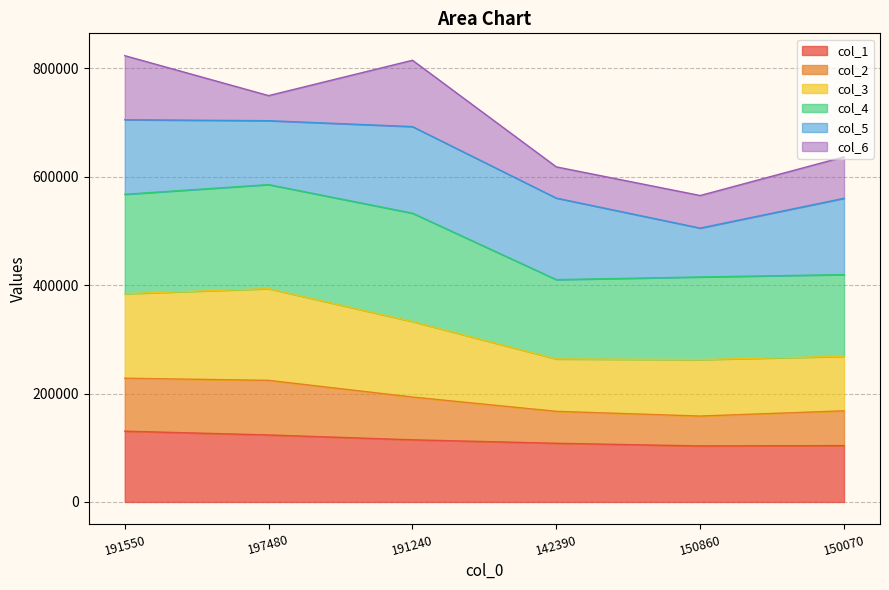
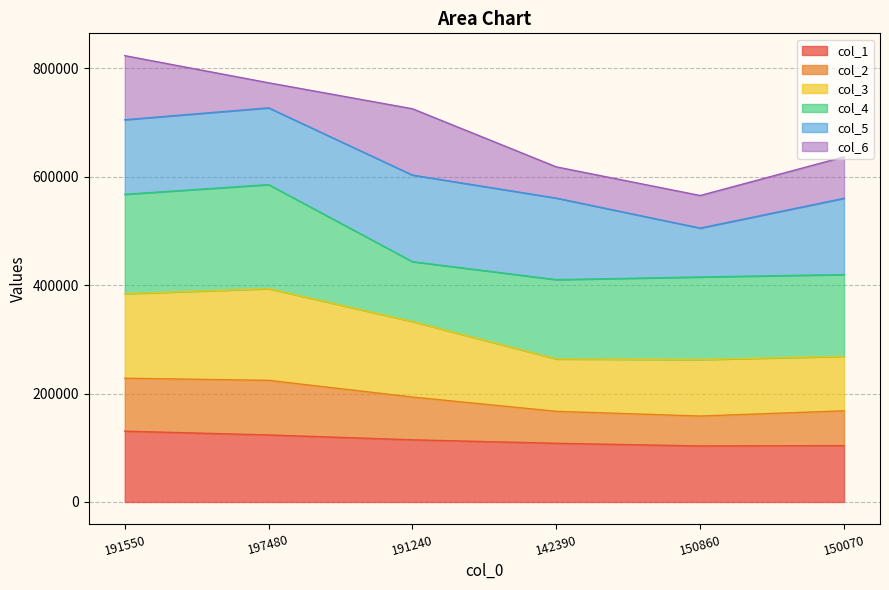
  {
    "col_3": {
      "191550": 160000,
      "197480": 170000,
      "191240": 140000,
      "142390": 100000,
      "150860": 100000,
      "150070": 100000
    },
    "col_4": {
      "191550": 180000,
      "197480": 190000,
-     "191240": 200000,
+     "191240": 110000,
      "142390": 150000,
      "150860": 150000,
      "150070": 150000
    },
    "col_5": {
      "191550": 140000,
-     "197480": 120000,
+     "197480": 140000,
      "191240": 160000,
      "142390": 150000,
      "150860": 90000,
      "150070": 140000
    },
    "col_6": {
      "191550": 120000,
      "197480": 50000,
      "191240": 120000,
      "142390": 60000,
      "150860": 60000
    }
  }
